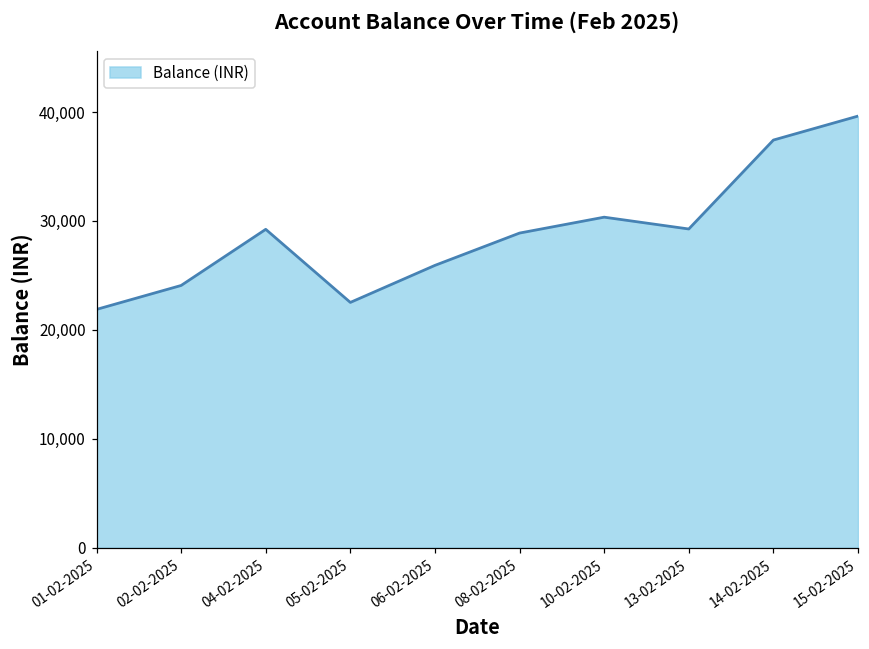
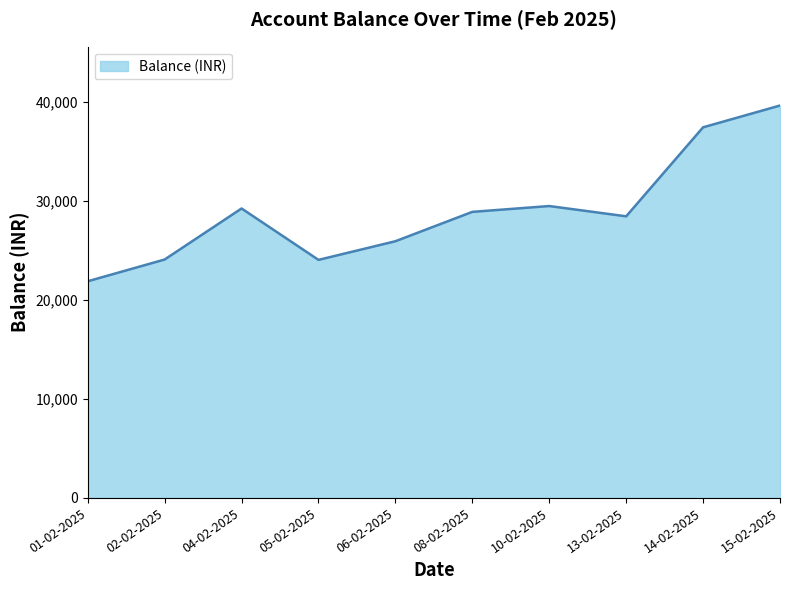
  {
    "01-02-2025": "22,000",
    "02-02-2025": "24,000",
    "04-02-2025": "29,000",
-   "05-02-2025": "23,000",
+   "05-02-2025": "24,000",
    "06-02-2025": "26,000",
    "08-02-2025": "29,000",
-   "10-02-2025": "30,000",
-   "13-02-2025": "29,000",
+   "10-02-2025": "29,000",
+   "13-02-2025": "28,000",
    "14-02-2025": "37,000",
    "15-02-2025": "40,000"
  }
